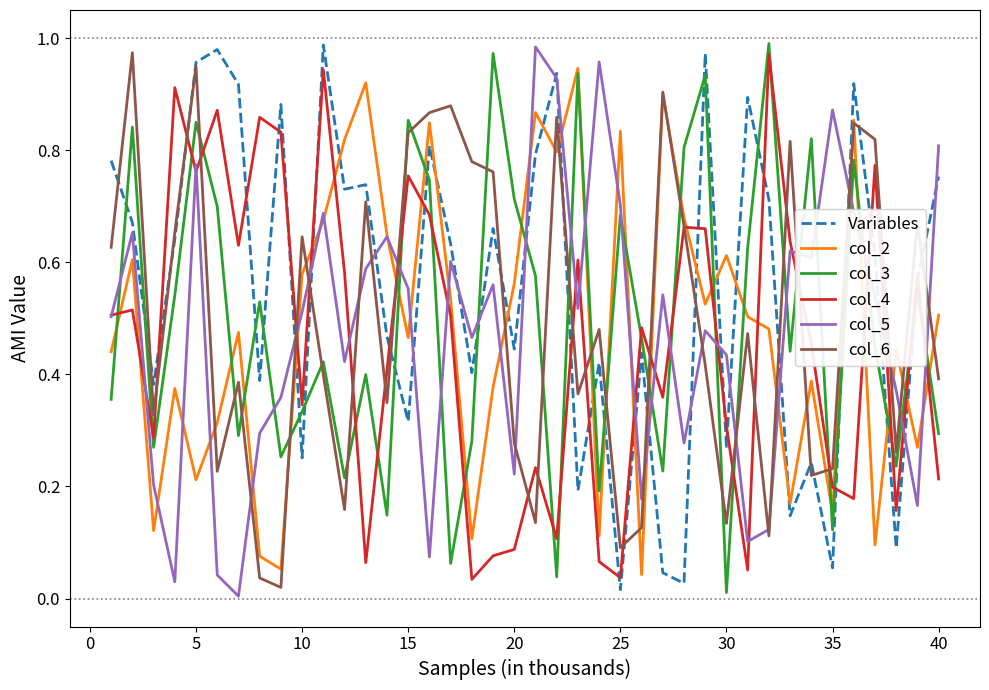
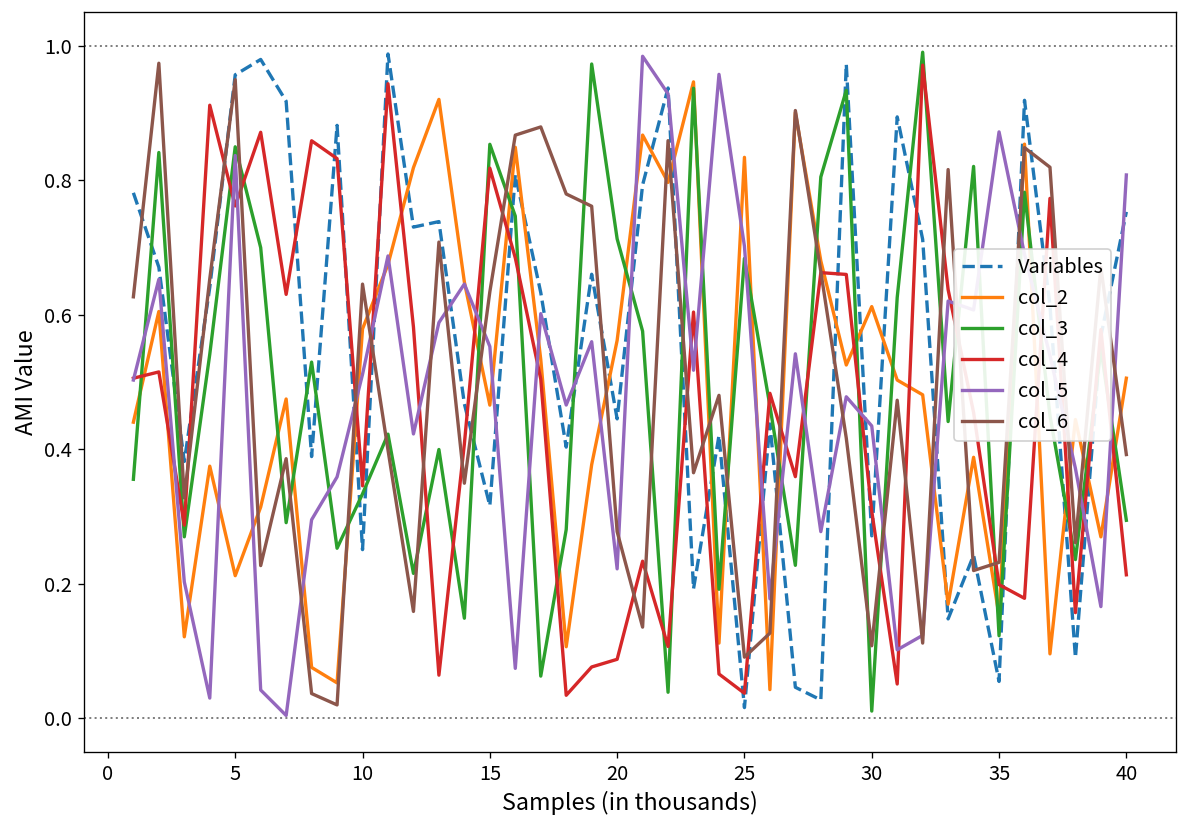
  {
    "Variables": {
      "5": 0.96,
      "10": 0.25,
      "15": 0.32,
      "20": 0.45,
      "25": 0.02,
      "30": 0.27,
      "35": 0.05,
      "40": 0.75
    },
    "col_2": {
      "5": 0.21,
      "10": 0.58,
      "15": 0.47,
      "20": 0.56,
      "25": 0.83,
      "30": 0.61,
      "35": 0.15,
      "40": 0.51
    },
    "col_3": {
      "5": 0.85,
      "10": 0.33,
      "15": 0.85,
      "20": 0.71,
      "25": 0.68,
      "30": 0.01,
      "35": 0.12,
      "40": 0.29
    },
    "col_4": {
      "5": 0.76,
      "10": 0.35,
-     "15": 0.75,
+     "15": 0.82,
      "20": 0.09,
      "25": 0.04,
      "30": 0.31,
      "35": 0.20,
      "40": 0.21
    },
    "col_5": {
-     "5": 0.77,
+     "5": 0.84,
      "10": 0.51,
      "15": 0.55,
      "20": 0.22,
      "25": 0.70,
      "30": 0.43,
      "35": 0.87,
      "40": 0.81
    },
    "col_6": {
      "5": 0.95,
      "10": 0.65,
-     "15": 0.83,
+     "15": 0.63,
      "20": 0.28,
      "25": 0.09,
-     "30": 0.13,
+     "30": 0.11,
      "35": 0.23,
      "40": 0.39
    }
  }
